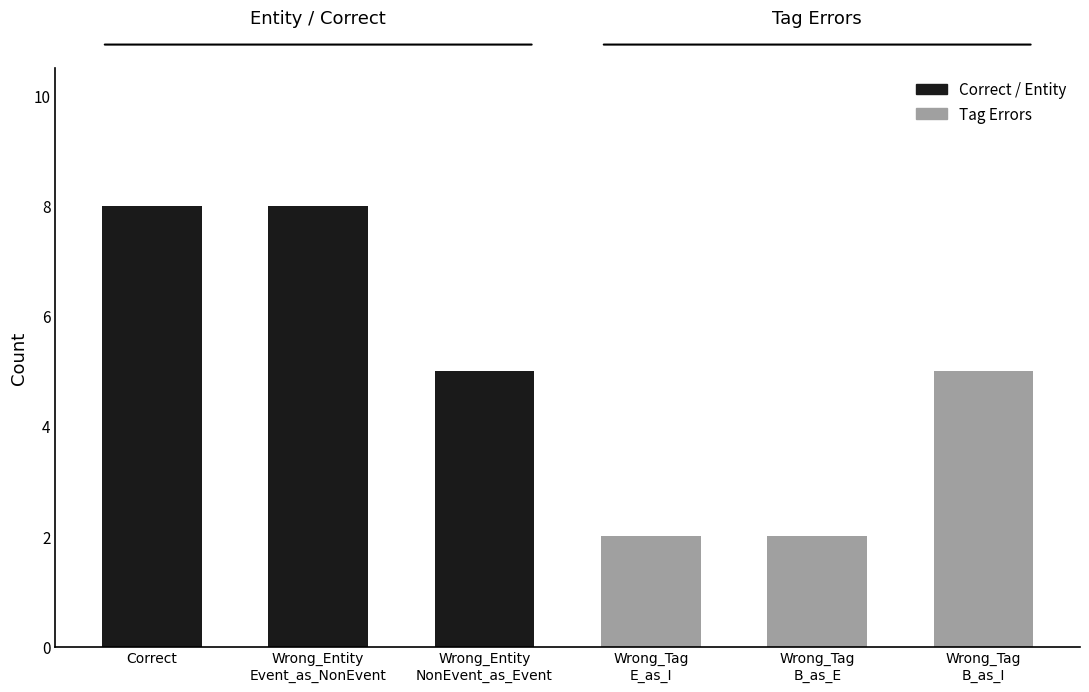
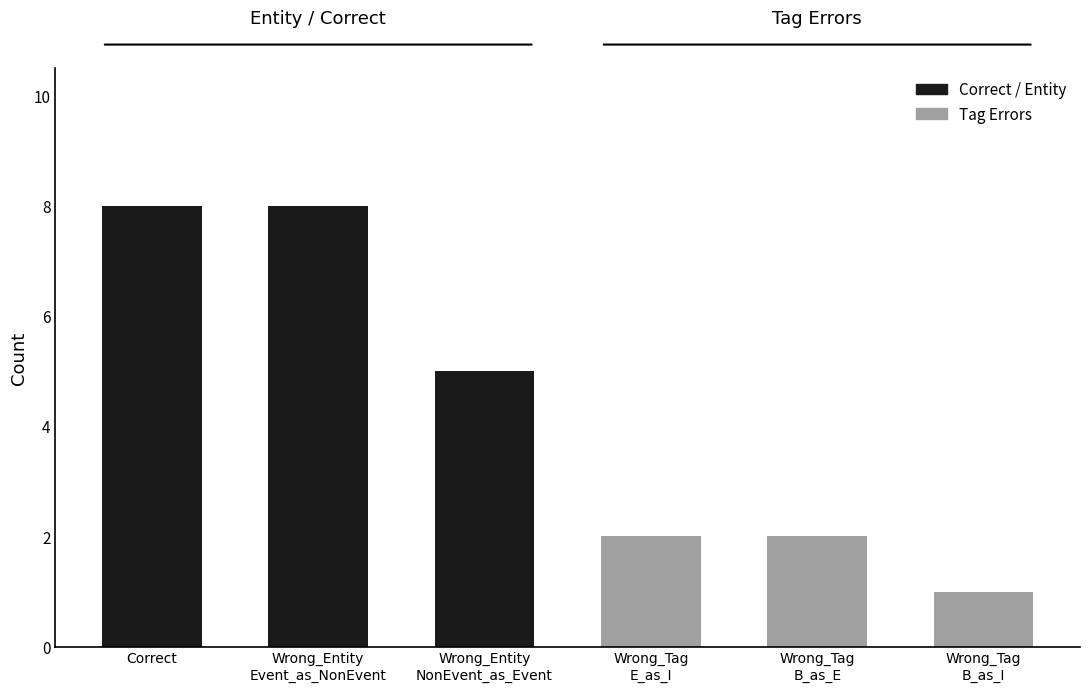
  {
    "Correct": 8,
    "Wrong_Entity Event_as_NonEvent": 8,
    "Wrong_Entity NonEvent_as_Event": 5,
    "Wrong_Tag E_as_I": 2,
    "Wrong_Tag B_as_E": 2,
-   "Wrong_Tag B_as_I": 5
+   "Wrong_Tag B_as_I": 1
  }
